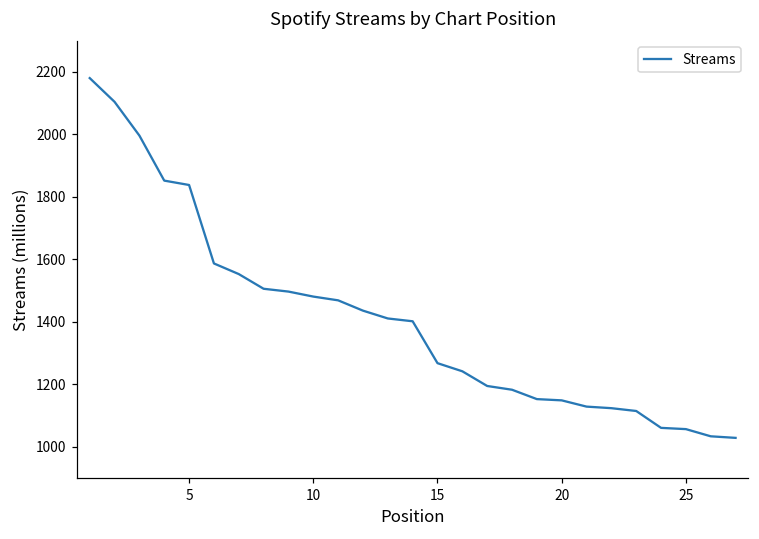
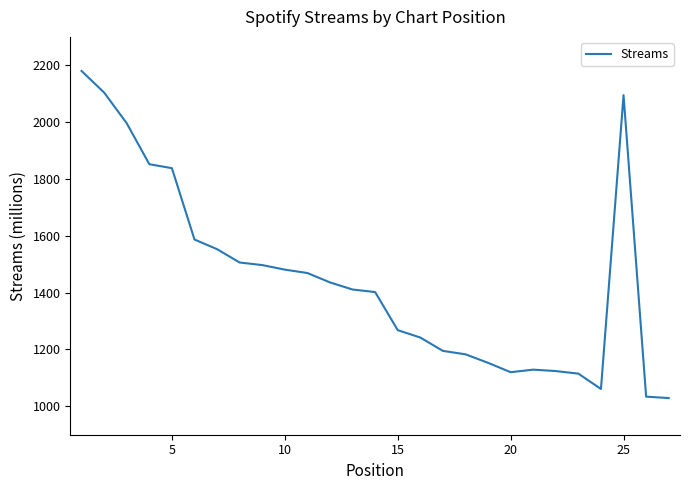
  {
    "5": 1840,
    "10": 1480,
    "15": 1270,
-   "20": 1150,
-   "25": 1060
+   "20": 1120,
+   "25": 2100
  }
